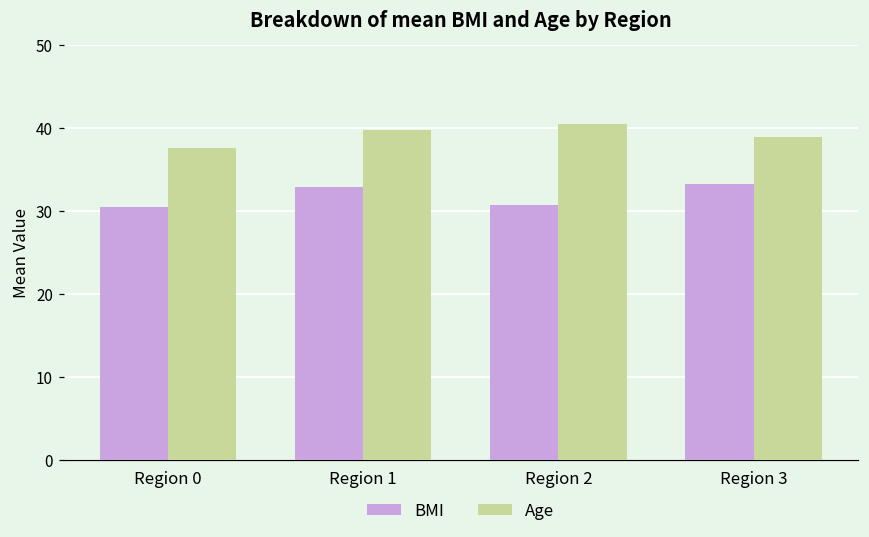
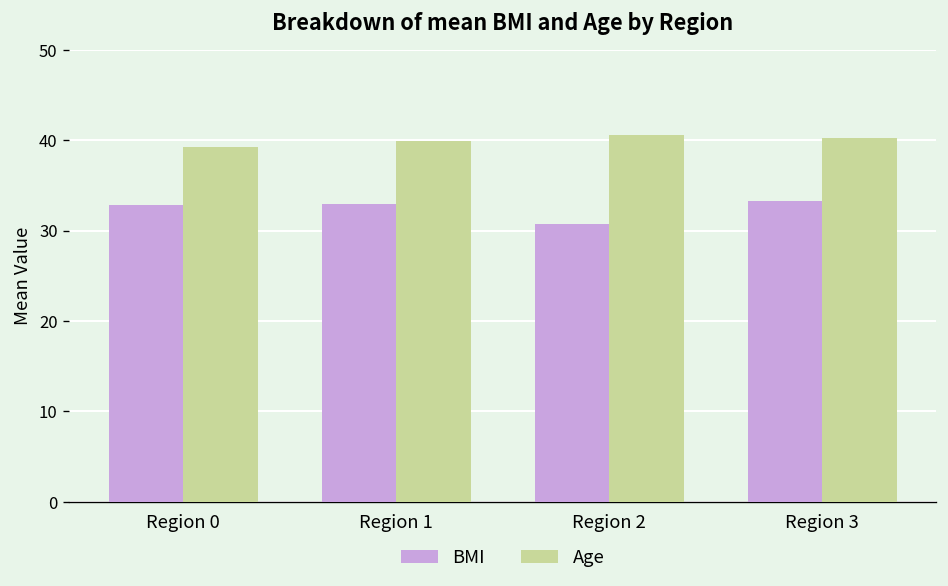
  {
    "BMI": {
-     "Region 0": 30,
+     "Region 0": 33,
      "Region 1": 33,
      "Region 2": 31,
      "Region 3": 33
    },
    "Age": {
-     "Region 0": 38,
+     "Region 0": 39,
      "Region 1": 40,
      "Region 2": 41,
-     "Region 3": 39
+     "Region 3": 40
    }
  }
